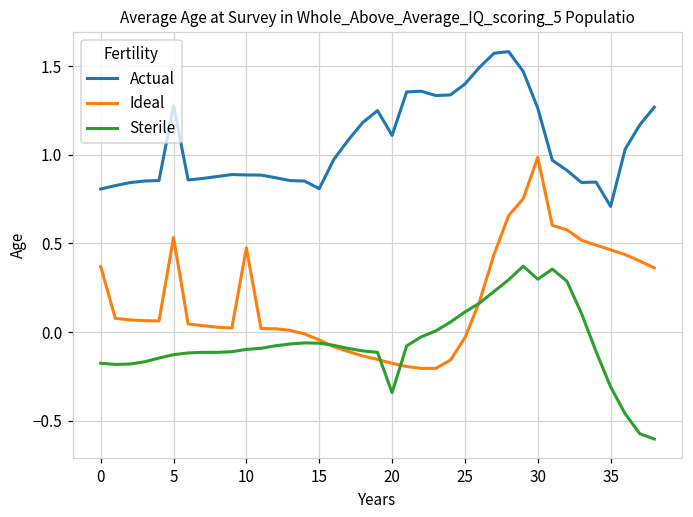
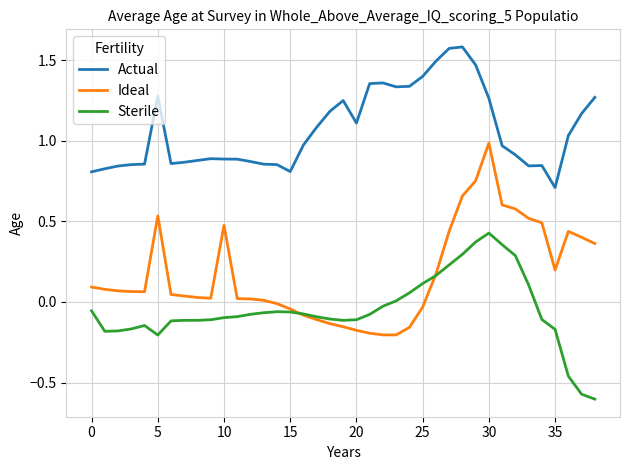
  {
    "Actual": {
      "0": 0.81,
      "10": 0.89,
      "15": 0.81,
      "20": 1.11,
      "25": 1.40,
      "30": 1.26,
      "35": 0.71
    },
    "Ideal": {
-     "0": 0.37,
+     "0": 0.09,
      "5": 0.53,
      "10": 0.48,
      "15": -0.04,
      "20": -0.18,
      "25": -0.03,
      "30": 0.98,
-     "35": 0.46
+     "35": 0.20
    },
    "Sterile": {
-     "0": -0.18,
-     "5": -0.13,
+     "0": -0.06,
+     "5": -0.21,
      "10": -0.10,
      "15": -0.06,
-     "20": -0.34,
+     "20": -0.11,
      "25": 0.11,
-     "30": 0.30,
-     "35": -0.31
+     "30": 0.43,
+     "35": -0.17
    }
  }
